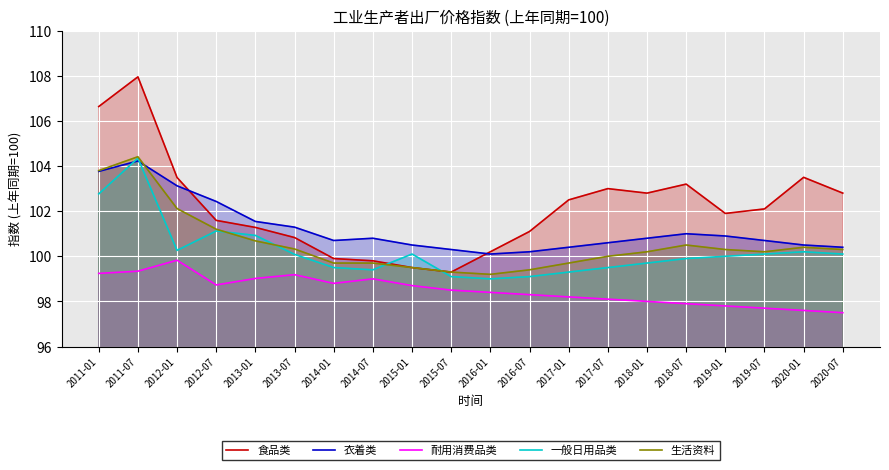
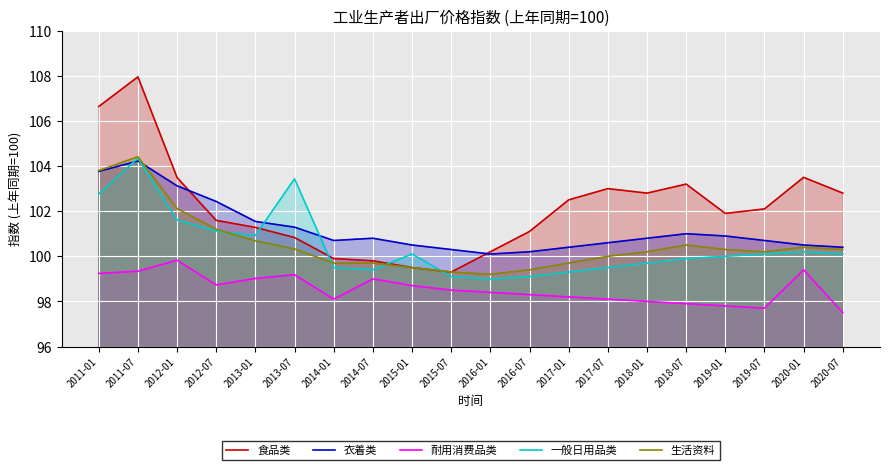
  {
    "食品类": {
      "2011-01": 106.6,
      "2011-07": 108.0,
      "2012-01": 103.5,
      "2012-07": 101.6,
      "2013-01": 101.3,
      "2013-07": 100.8,
      "2014-01": 99.9,
      "2016-07": 101.1,
      "2017-01": 102.5,
      "2017-07": 103.0,
      "2018-01": 102.8,
      "2018-07": 103.2,
      "2019-01": 101.9,
      "2019-07": 102.1,
      "2020-01": 103.5,
      "2020-07": 102.8
    },
    "衣着类": {
      "2011-07": 104.2,
      "2012-01": 103.1,
      "2012-07": 102.4,
      "2013-01": 101.5,
      "2013-07": 101.3,
      "2014-01": 100.7,
      "2014-07": 100.8,
      "2015-01": 100.5,
      "2015-07": 100.3,
      "2016-07": 100.2,
      "2017-01": 100.4,
      "2017-07": 100.6,
      "2018-01": 100.8,
      "2018-07": 101.0,
      "2019-01": 100.9,
      "2019-07": 100.7
    },
    "耐用消费品类": {
      "2011-01": 99.2,
      "2011-07": 99.3,
      "2012-01": 99.8,
      "2012-07": 98.7,
      "2013-01": 99.0,
      "2013-07": 99.2,
-     "2014-01": 98.8,
+     "2014-01": 98.1,
      "2014-07": 99.0,
      "2015-01": 98.7,
      "2015-07": 98.5,
      "2016-01": 98.4,
      "2016-07": 98.3,
      "2017-01": 98.2,
      "2017-07": 98.1,
      "2018-01": 98.0,
      "2018-07": 97.9,
      "2019-01": 97.8,
      "2019-07": 97.7,
-     "2020-01": 97.6,
+     "2020-01": 99.4,
      "2020-07": 97.5
    },
    "一般日用品类": {
      "2011-01": 102.8,
-     "2012-01": 100.3,
+     "2012-01": 101.6,
      "2013-01": 100.9,
-     "2013-07": 100.1,
+     "2013-07": 103.4,
      "2014-01": 99.5,
      "2014-07": 99.4,
      "2015-01": 100.1,
      "2015-07": 99.1,
      "2016-01": 99.0,
      "2016-07": 99.1,
      "2017-01": 99.3,
      "2017-07": 99.5,
      "2018-01": 99.7,
      "2018-07": 99.9,
      "2019-01": 100.0,
      "2020-01": 100.2,
      "2020-07": 100.1
    },
    "生活资料": {
      "2012-01": 102.1,
      "2013-01": 100.7,
      "2013-07": 100.3,
      "2014-01": 99.7,
      "2016-01": 99.2,
      "2016-07": 99.4,
      "2017-01": 99.7,
      "2017-07": 100.0,
      "2018-01": 100.2,
      "2018-07": 100.5,
      "2019-01": 100.3
    }
  }
